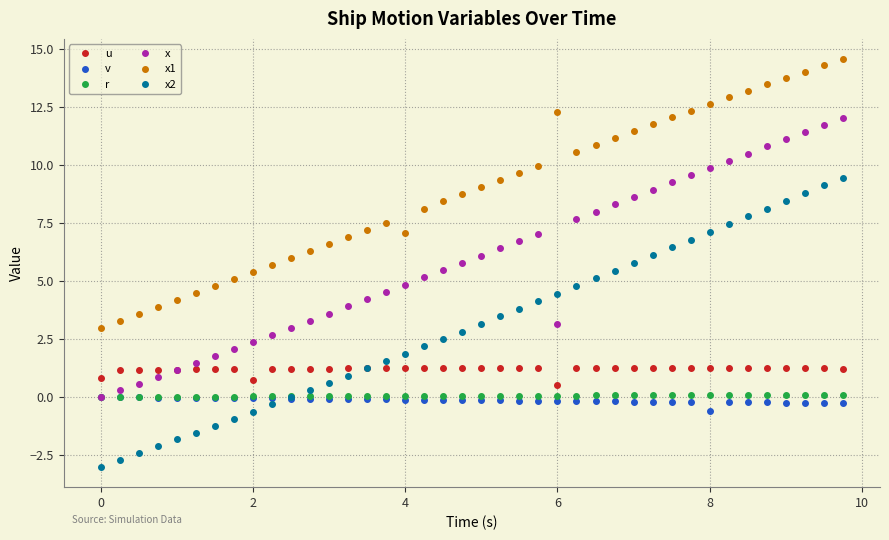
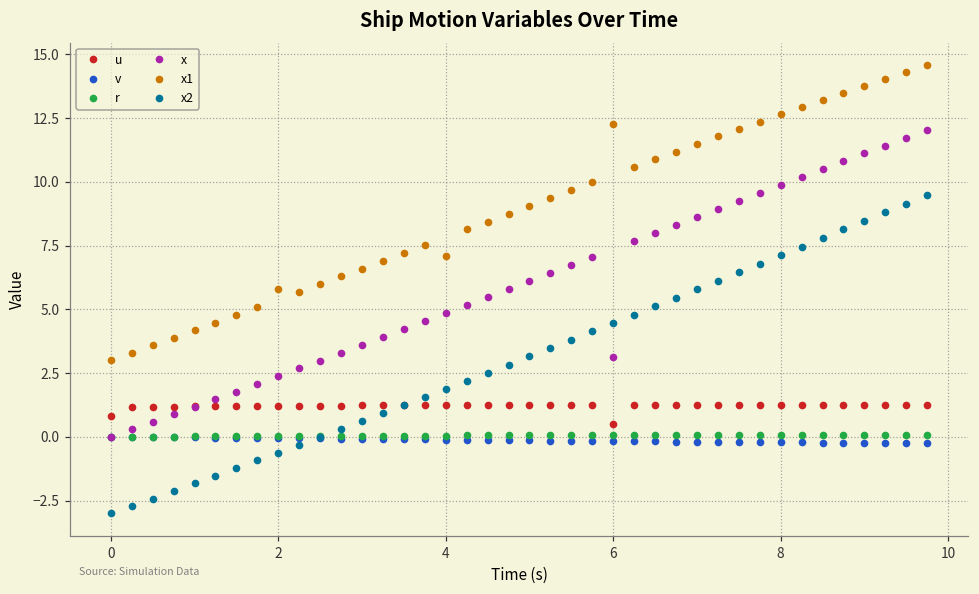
  {
    "u": {
      "0": 0.8,
-     "2": 0.8,
+     "2": 1.2,
      "4": 1.3,
      "6": 0.5,
      "8": 1.3
    },
    "v": {
      "4": -0.1,
      "6": -0.2,
-     "8": -0.6
+     "8": -0.2
    },
    "r": {
      "4": 0.1,
      "6": 0.1,
      "8": 0.1
    },
    "x": {
      "2": 2.4,
      "4": 4.9,
      "6": 3.1,
      "8": 9.9
    },
    "x1": {
      "0": 3.0,
-     "2": 5.4,
+     "2": 5.8,
      "4": 7.1,
      "6": 12.3,
      "8": 12.7
    },
    "x2": {
      "0": -3.0,
      "2": -0.6,
      "4": 1.9,
      "6": 4.5,
      "8": 7.1
    }
  }
